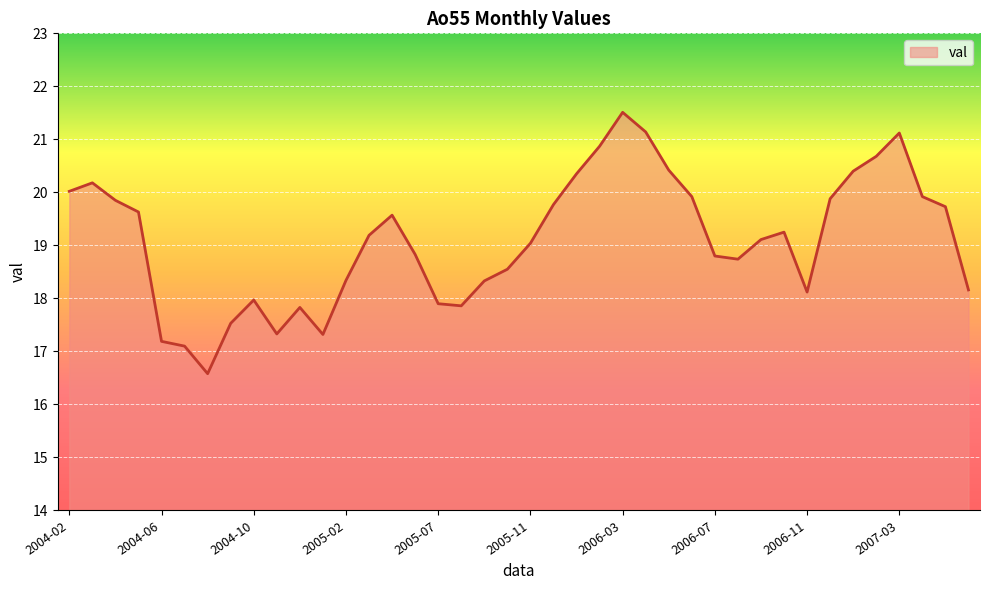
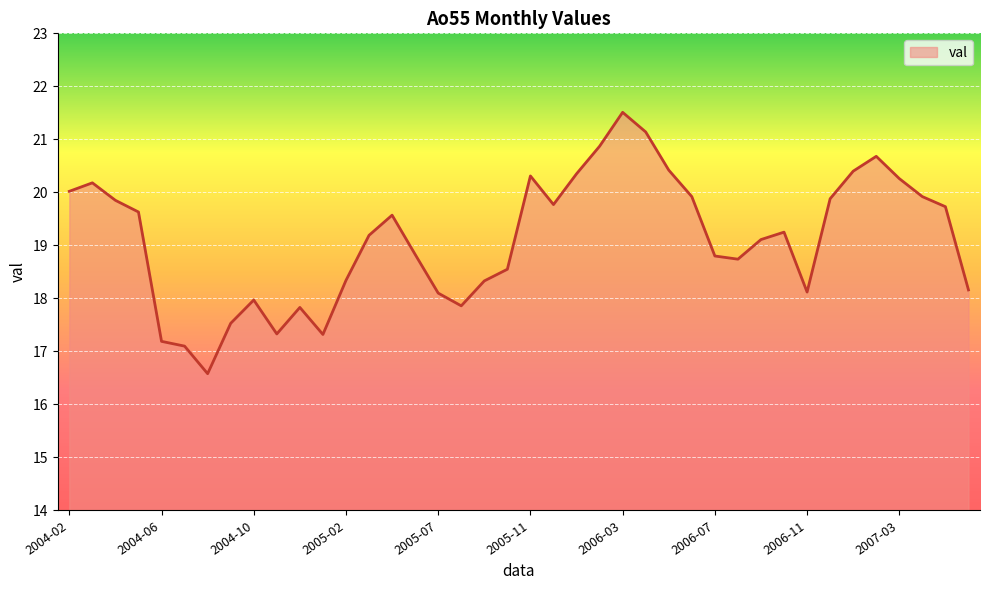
  {
    "2004-02": 20.0,
    "2004-06": 17.2,
    "2004-10": 18.0,
    "2005-02": 18.3,
-   "2005-07": 17.9,
-   "2005-11": 19.0,
+   "2005-07": 18.1,
+   "2005-11": 20.3,
    "2006-03": 21.5,
    "2006-07": 18.8,
    "2006-11": 18.1,
-   "2007-03": 21.1
+   "2007-03": 20.3
  }
